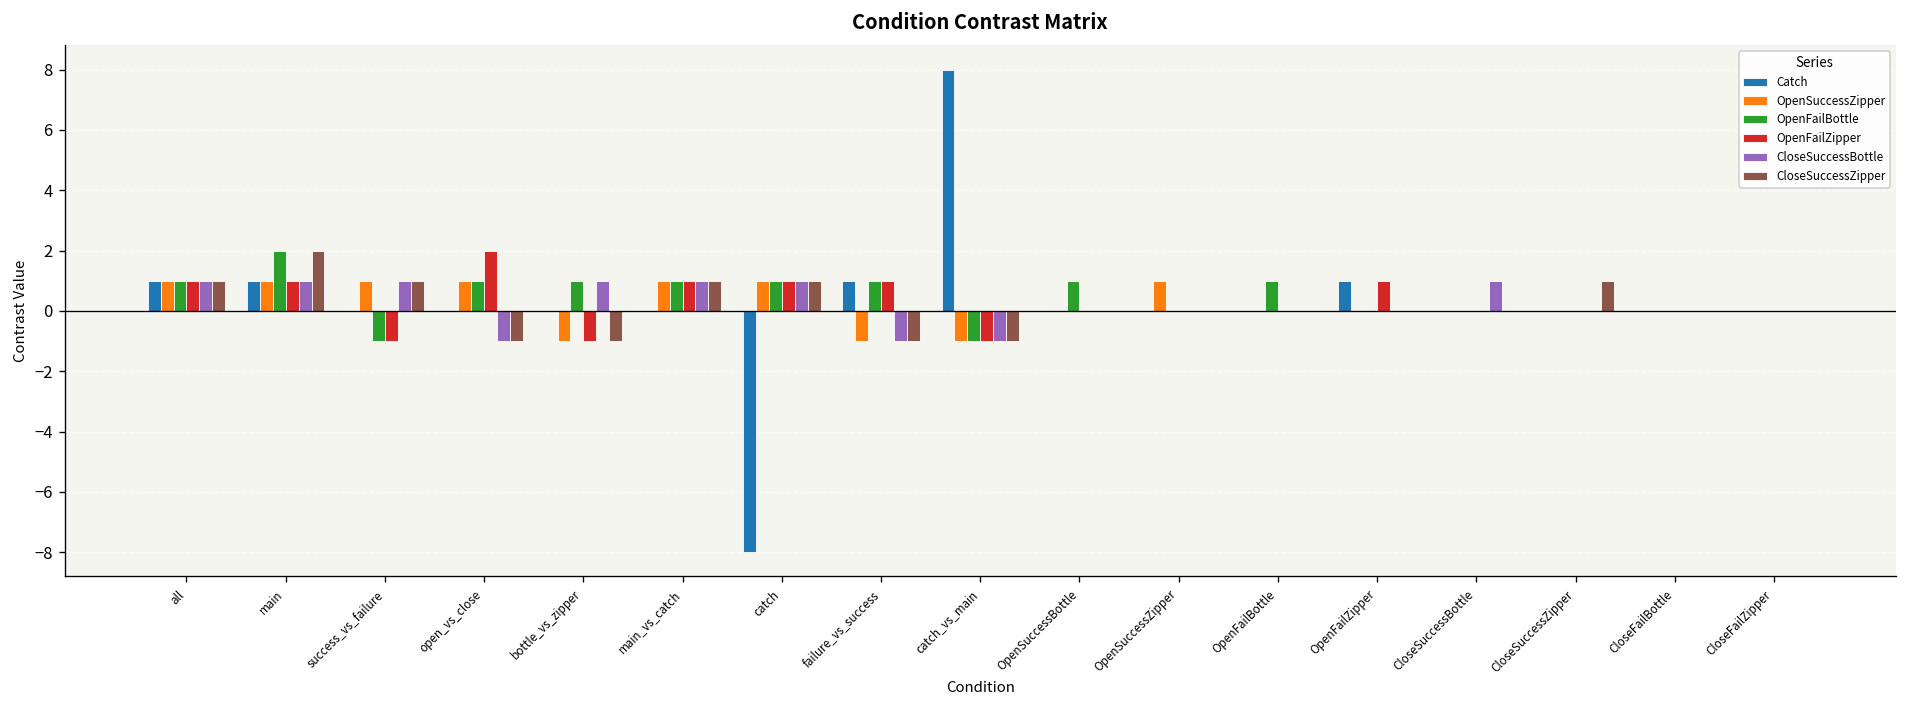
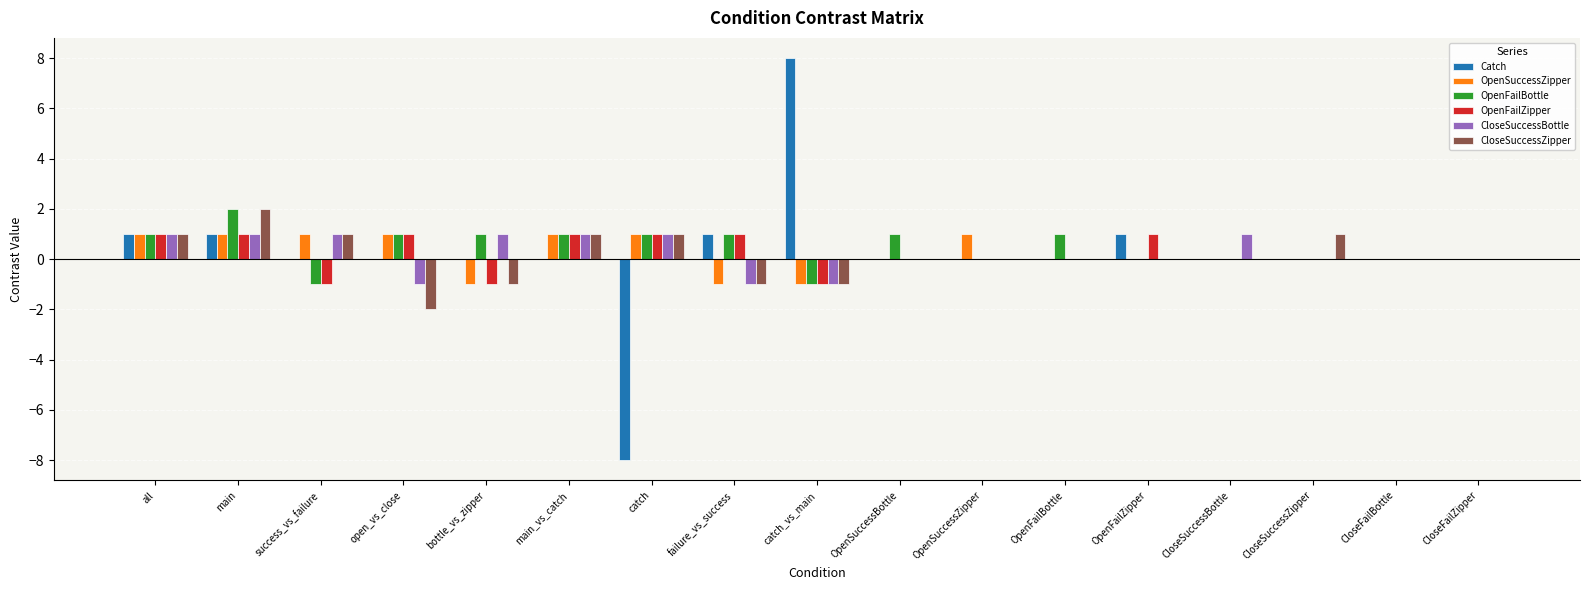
  {
    "Catch": {
      "all": 1,
      "main": 1,
      "success_vs_failure": 0,
      "open_vs_close": 0,
      "bottle_vs_zipper": 0,
      "main_vs_catch": 0,
      "catch": -8,
      "failure_vs_success": 1,
      "catch_vs_main": 8,
      "OpenSuccessBottle": 0,
      "OpenSuccessZipper": 0,
      "OpenFailBottle": 0,
      "OpenFailZipper": 1,
      "CloseSuccessBottle": 0,
      "CloseSuccessZipper": 0,
      "CloseFailBottle": 0,
      "CloseFailZipper": 0
    },
    "OpenSuccessZipper": {
      "all": 1,
      "main": 1,
      "success_vs_failure": 1,
      "open_vs_close": 1,
      "bottle_vs_zipper": -1,
      "main_vs_catch": 1,
      "catch": 1,
      "failure_vs_success": -1,
      "catch_vs_main": -1,
      "OpenSuccessBottle": 0,
      "OpenSuccessZipper": 1,
      "OpenFailBottle": 0,
      "OpenFailZipper": 0,
      "CloseSuccessBottle": 0,
      "CloseSuccessZipper": 0,
      "CloseFailBottle": 0,
      "CloseFailZipper": 0
    },
    "OpenFailBottle": {
      "all": 1,
      "main": 2,
      "success_vs_failure": -1,
      "open_vs_close": 1,
      "bottle_vs_zipper": 1,
      "main_vs_catch": 1,
      "catch": 1,
      "failure_vs_success": 1,
      "catch_vs_main": -1,
      "OpenSuccessBottle": 1,
      "OpenSuccessZipper": 0,
      "OpenFailBottle": 1,
      "OpenFailZipper": 0,
      "CloseSuccessBottle": 0,
      "CloseSuccessZipper": 0,
      "CloseFailBottle": 0,
      "CloseFailZipper": 0
    },
    "OpenFailZipper": {
      "all": 1,
      "main": 1,
      "success_vs_failure": -1,
-     "open_vs_close": 2,
+     "open_vs_close": 1,
      "bottle_vs_zipper": -1,
      "main_vs_catch": 1,
      "catch": 1,
      "failure_vs_success": 1,
      "catch_vs_main": -1,
      "OpenSuccessBottle": 0,
      "OpenSuccessZipper": 0,
      "OpenFailBottle": 0,
      "OpenFailZipper": 1,
      "CloseSuccessBottle": 0,
      "CloseSuccessZipper": 0,
      "CloseFailBottle": 0,
      "CloseFailZipper": 0
    },
    "CloseSuccessBottle": {
      "all": 1,
      "main": 1,
      "success_vs_failure": 1,
      "open_vs_close": -1,
      "bottle_vs_zipper": 1,
      "main_vs_catch": 1,
      "catch": 1,
      "failure_vs_success": -1,
      "catch_vs_main": -1,
      "OpenSuccessBottle": 0,
      "OpenSuccessZipper": 0,
      "OpenFailBottle": 0,
      "OpenFailZipper": 0,
      "CloseSuccessBottle": 1,
      "CloseSuccessZipper": 0,
      "CloseFailBottle": 0,
      "CloseFailZipper": 0
    },
    "CloseSuccessZipper": {
      "all": 1,
      "main": 2,
      "success_vs_failure": 1,
-     "open_vs_close": -1,
+     "open_vs_close": -2,
      "bottle_vs_zipper": -1,
      "main_vs_catch": 1,
      "catch": 1,
      "failure_vs_success": -1,
      "catch_vs_main": -1,
      "OpenSuccessBottle": 0,
      "OpenSuccessZipper": 0,
      "OpenFailBottle": 0,
      "OpenFailZipper": 0,
      "CloseSuccessBottle": 0,
      "CloseSuccessZipper": 1,
      "CloseFailBottle": 0,
      "CloseFailZipper": 0
    }
  }
